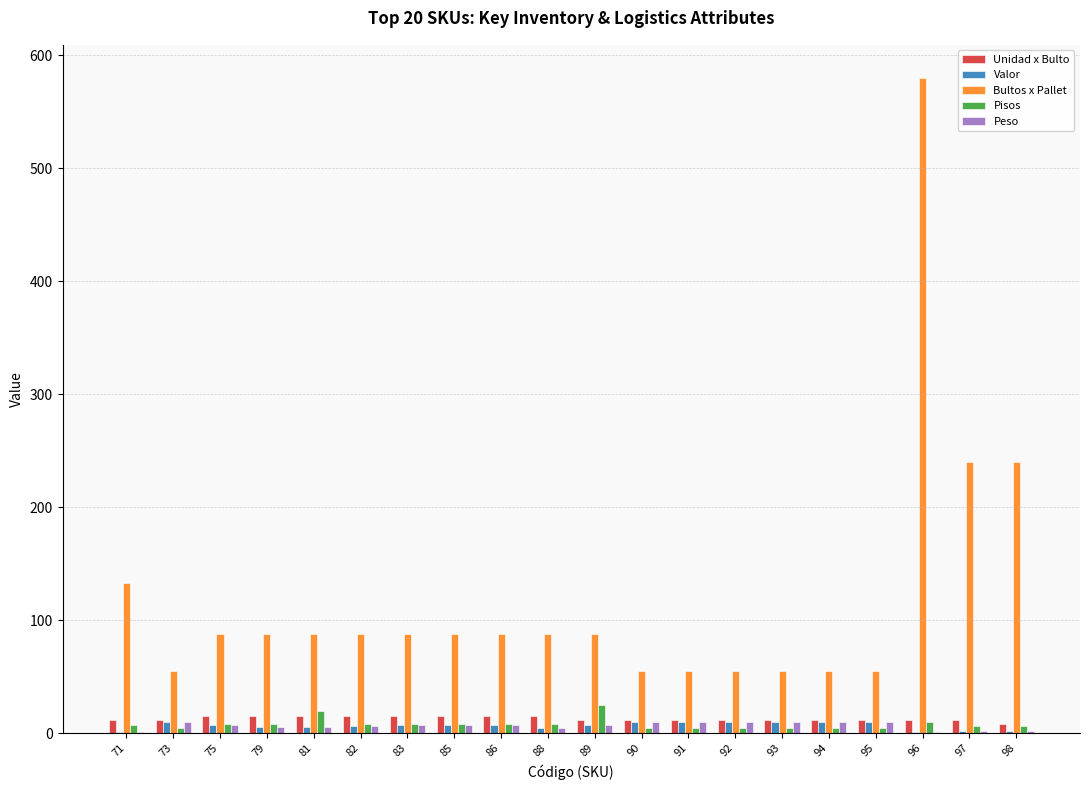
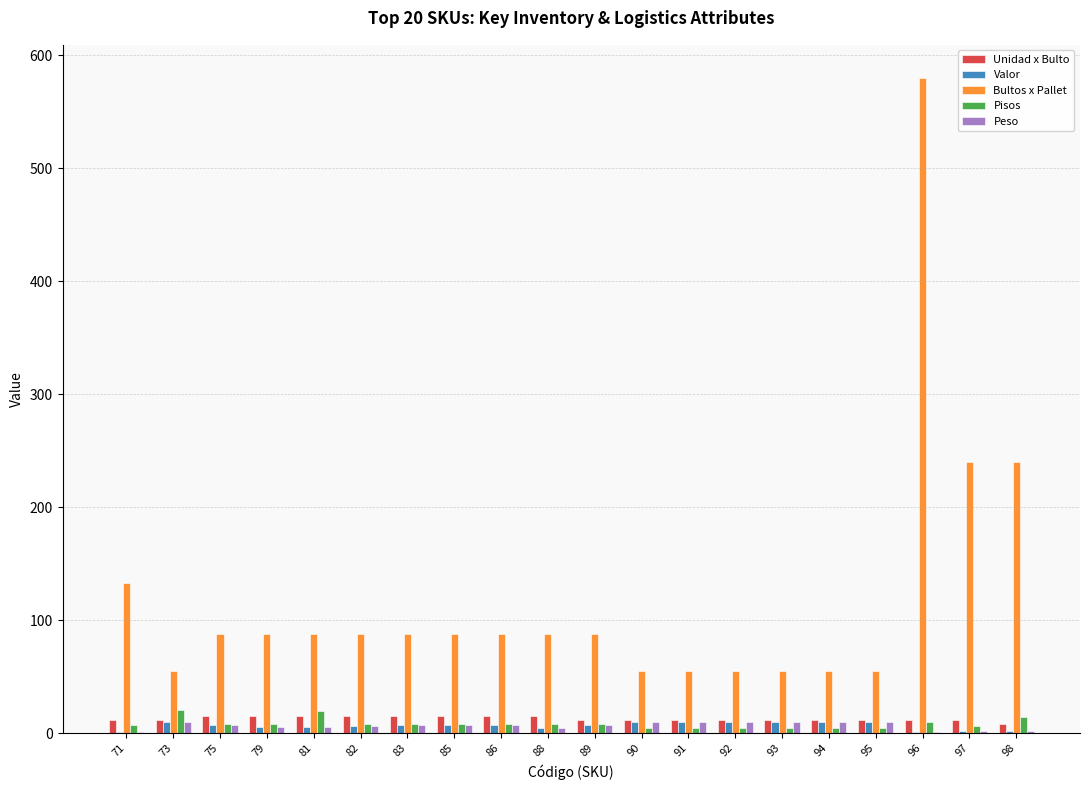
  {
    "Unidad x Bulto": {
      "71": 12,
      "73": 12,
      "75": 15,
      "79": 15,
      "81": 15,
      "82": 15,
      "83": 15,
      "85": 15,
      "86": 15,
      "88": 15,
      "89": 12,
      "90": 12,
      "91": 12,
      "92": 12,
      "93": 12,
      "94": 12,
      "95": 12,
      "96": 12,
      "97": 12,
      "98": 8
    },
    "Valor": {
      "73": 10,
      "75": 7,
      "79": 6,
      "81": 6,
      "82": 7,
      "83": 7,
      "85": 7,
      "86": 7,
      "88": 5,
      "89": 7,
      "90": 10,
      "91": 10,
      "92": 10,
      "93": 10,
      "94": 10,
      "95": 10,
      "97": 2,
      "98": 2
    },
    "Bultos x Pallet": {
      "71": 133,
      "73": 55,
      "75": 88,
      "79": 88,
      "81": 88,
      "82": 88,
      "83": 88,
      "85": 88,
      "86": 88,
      "88": 88,
      "89": 88,
      "90": 55,
      "91": 55,
      "92": 55,
      "93": 55,
      "94": 55,
      "95": 55,
      "96": 580,
      "97": 240,
      "98": 240
    },
    "Pisos": {
      "71": 7,
-     "73": 5,
+     "73": 21,
      "75": 8,
      "79": 8,
      "81": 20,
      "82": 8,
      "83": 8,
      "85": 8,
      "86": 8,
      "88": 8,
-     "89": 25,
+     "89": 8,
      "90": 5,
      "91": 5,
      "92": 5,
      "93": 5,
      "94": 5,
      "95": 5,
      "96": 10,
      "97": 6,
-     "98": 6
+     "98": 14
    },
    "Peso": {
      "73": 10,
      "75": 7,
      "79": 6,
      "81": 6,
      "82": 7,
      "83": 7,
      "85": 7,
      "86": 7,
      "88": 5,
      "89": 7,
      "90": 10,
      "91": 10,
      "92": 10,
      "93": 10,
      "94": 10,
      "95": 10,
      "97": 2,
      "98": 2
    }
  }
